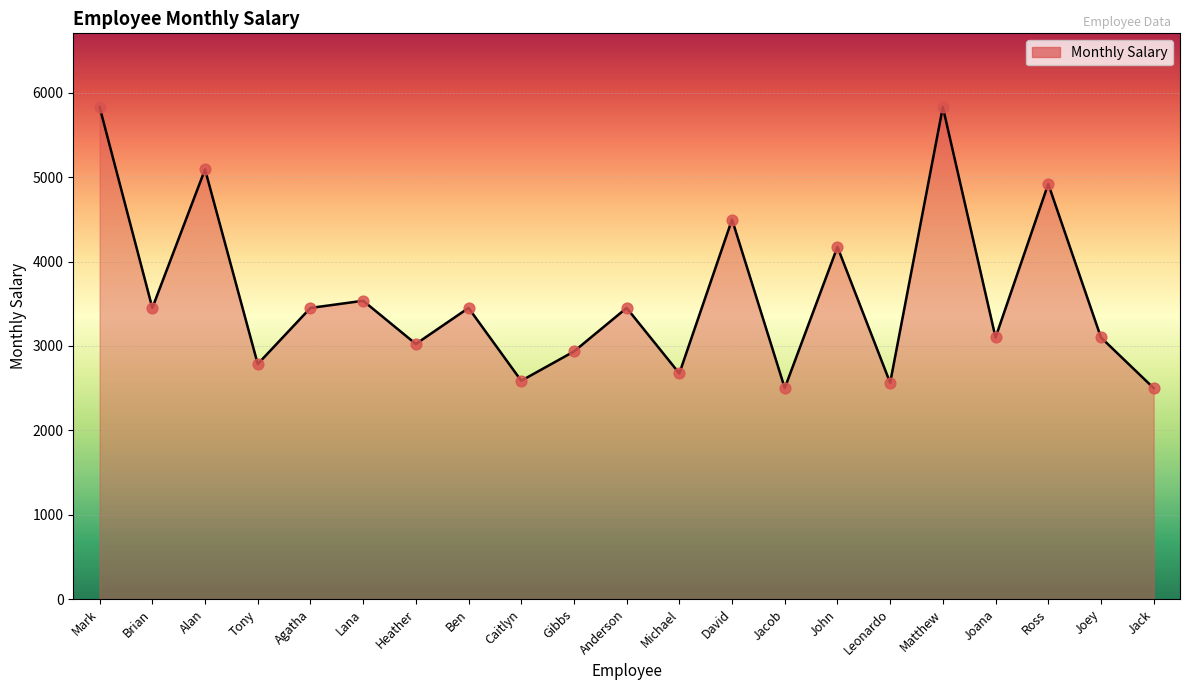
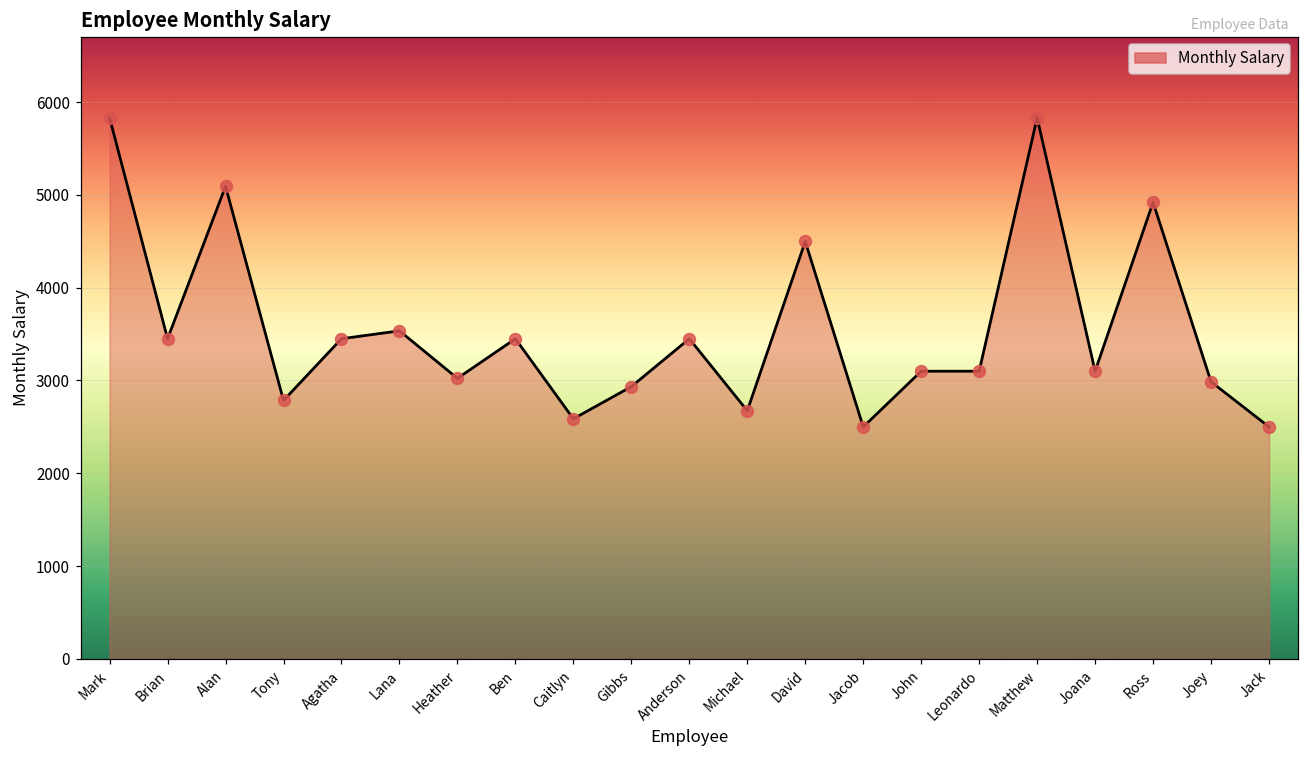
  {
    "Mark": 5800,
    "Brian": 3500,
    "Alan": 5100,
    "Tony": 2800,
    "Agatha": 3500,
    "Lana": 3500,
    "Heather": 3000,
    "Ben": 3500,
    "Caitlyn": 2600,
    "Gibbs": 2900,
    "Anderson": 3500,
    "Michael": 2700,
    "David": 4500,
    "Jacob": 2500,
-   "John": 4200,
-   "Leonardo": 2600,
+   "John": 3100,
+   "Leonardo": 3100,
    "Matthew": 5800,
    "Joana": 3100,
    "Ross": 4900,
-   "Joey": 3100,
+   "Joey": 3000,
    "Jack": 2500
  }
